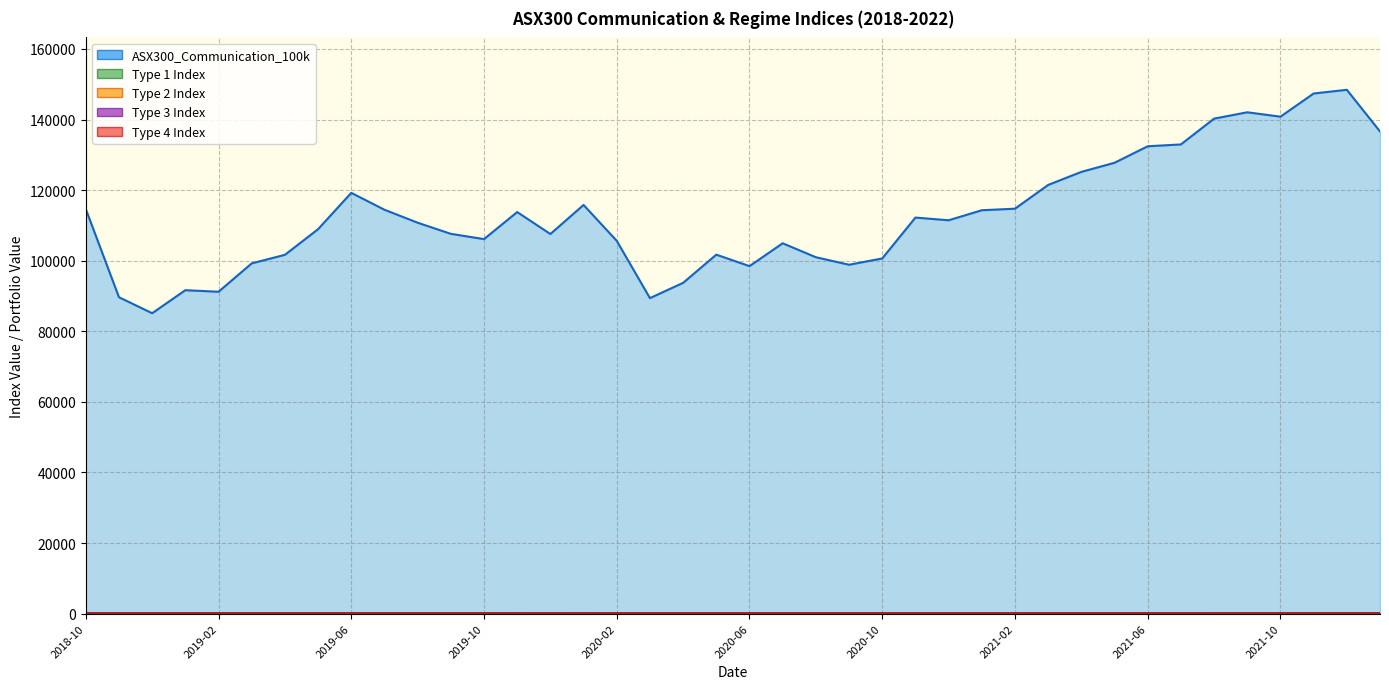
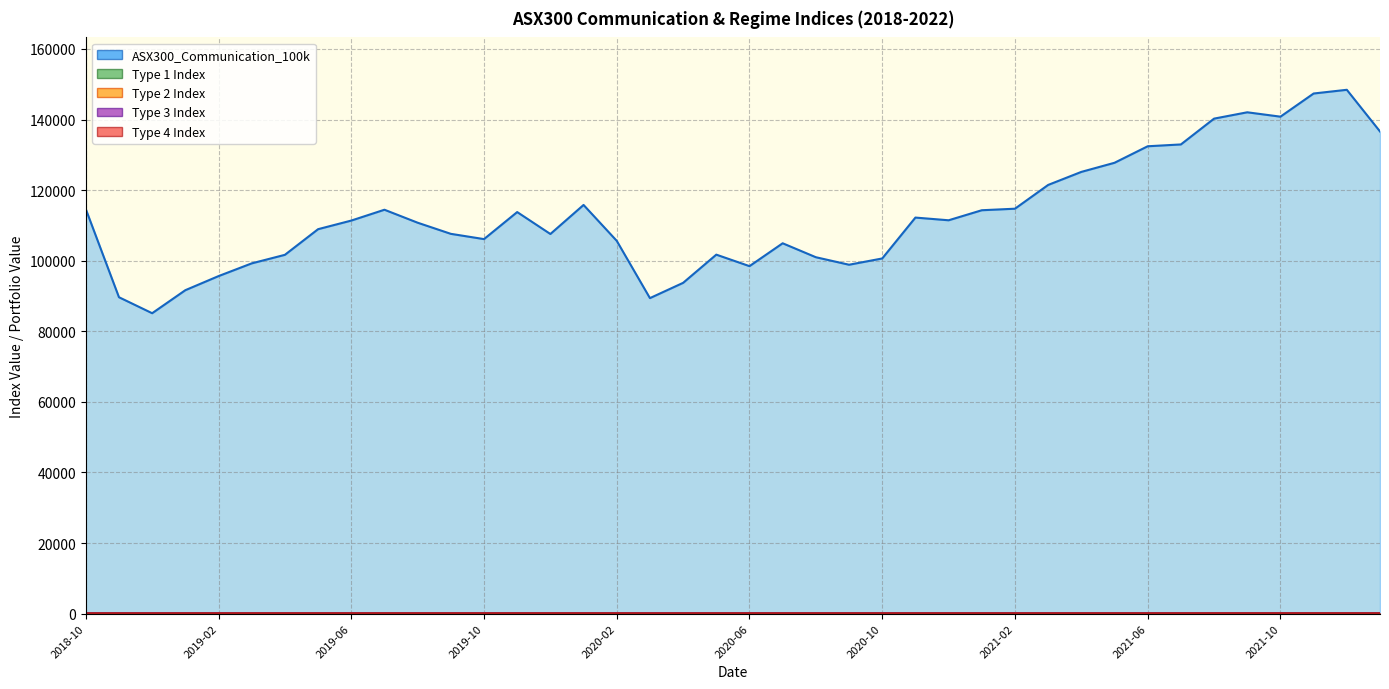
  {
    "ASX300_Communication_100k": {
      "2018-10": 115000,
-     "2019-02": 91000,
-     "2019-06": 119000,
+     "2019-02": 96000,
+     "2019-06": 111000,
      "2019-10": 106000,
      "2020-02": 106000,
      "2020-06": 98000,
      "2020-10": 101000,
      "2021-02": 115000,
      "2021-06": 132000,
      "2021-10": 141000
    },
    "Type 4 Index": {
      "2018-10": 0,
      "2019-02": 0,
      "2019-06": 0,
      "2019-10": 0,
      "2020-02": 0,
      "2020-06": 0,
      "2020-10": 0,
      "2021-02": 0,
      "2021-06": 0,
      "2021-10": 0
    }
  }
